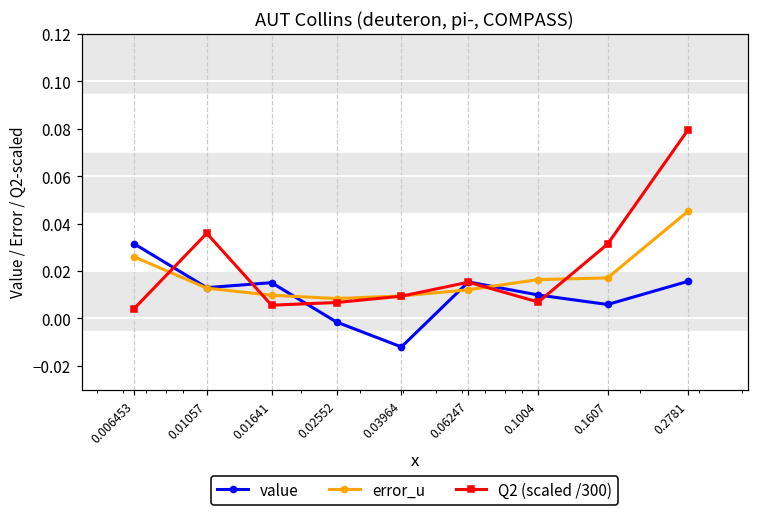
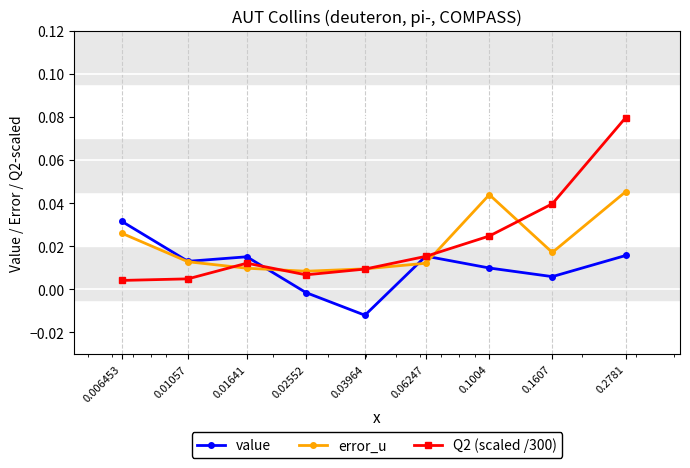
  {
    "value": {
      "0.006453": 0.032,
      "0.01641": 0.015,
      "0.02552": -0.002,
      "0.03964": -0.012,
      "0.1004": 0.010,
      "0.1607": 0.006,
      "0.2781": 0.016
    },
    "error_u": {
      "0.006453": 0.026,
      "0.01641": 0.010,
      "0.02552": 0.008,
      "0.06247": 0.012,
-     "0.1004": 0.016,
+     "0.1004": 0.044,
      "0.1607": 0.017,
      "0.2781": 0.045
    },
    "Q2 (scaled /300)": {
      "0.006453": 0.004,
-     "0.01057": 0.036,
-     "0.01641": 0.006,
+     "0.01057": 0.005,
+     "0.01641": 0.012,
      "0.02552": 0.007,
-     "0.1004": 0.007,
-     "0.1607": 0.031,
+     "0.1004": 0.025,
+     "0.1607": 0.040,
      "0.2781": 0.080
    }
  }
